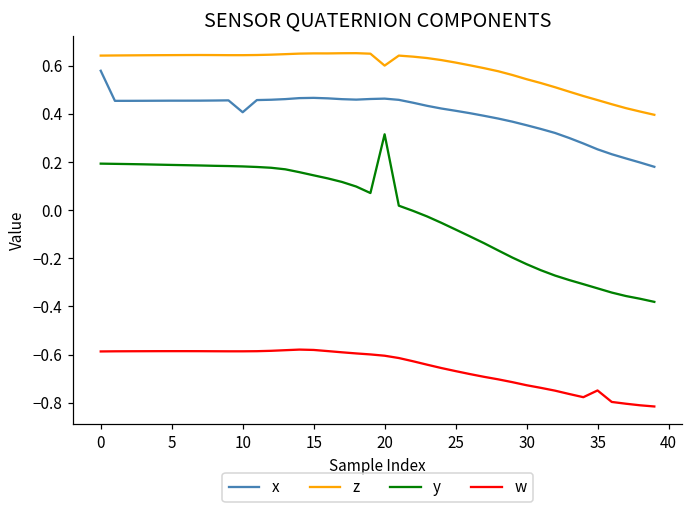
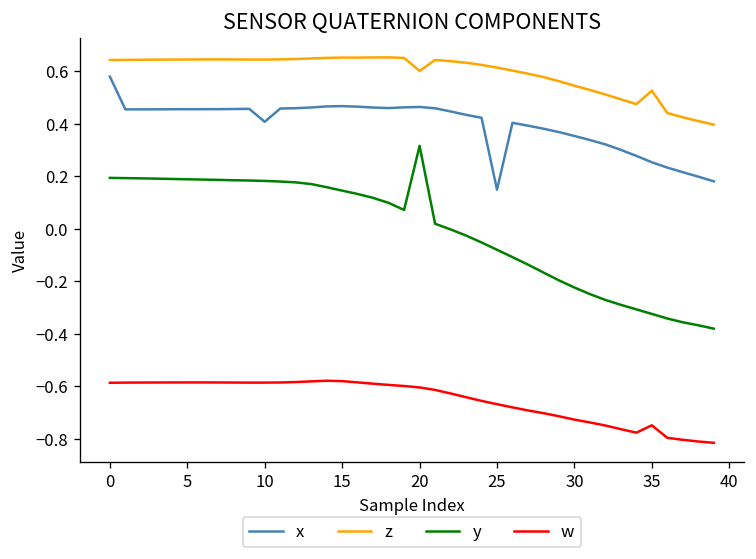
  {
    "x": {
      "0": 0.58,
      "5": 0.45,
      "10": 0.41,
      "15": 0.47,
      "20": 0.46,
-     "25": 0.41,
+     "25": 0.15,
      "30": 0.35,
      "35": 0.25
    },
    "z": {
      "0": 0.64,
      "5": 0.64,
      "10": 0.64,
      "15": 0.65,
      "20": 0.60,
      "25": 0.61,
      "30": 0.54,
-     "35": 0.46
+     "35": 0.53
    },
    "y": {
      "0": 0.19,
      "5": 0.19,
      "10": 0.18,
      "15": 0.14,
      "20": 0.31,
      "25": -0.08,
      "30": -0.22,
      "35": -0.33
    },
    "w": {
      "0": -0.59,
      "5": -0.59,
      "10": -0.59,
      "15": -0.58,
      "20": -0.60,
      "25": -0.67,
      "30": -0.73,
      "35": -0.75
    }
  }
